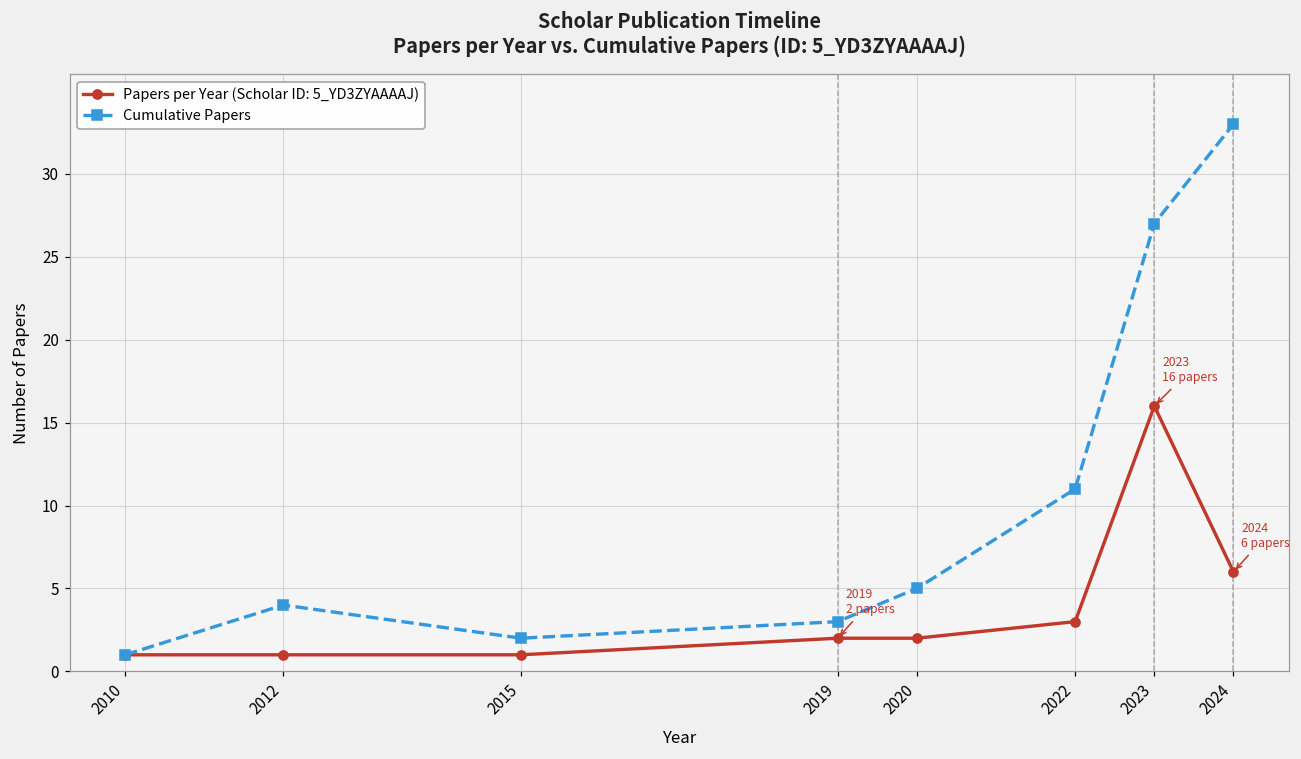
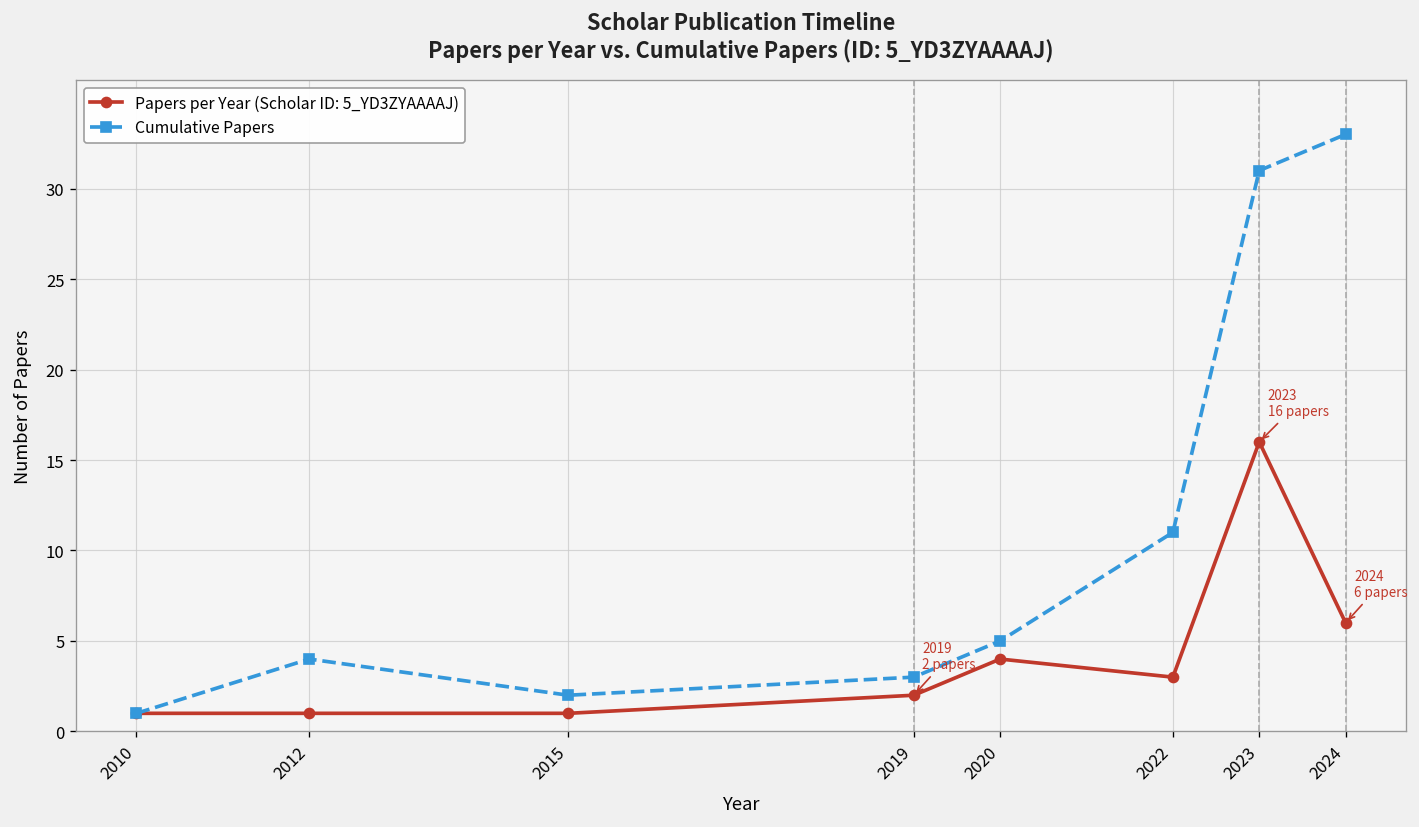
  {
    "Papers per Year (Scholar ID: 5_YD3ZYAAAAJ)": {
      "2012": 1,
      "2015": 1,
-     "2020": 2,
+     "2020": 4,
      "2022": 3
    },
    "Cumulative Papers": {
      "2012": 4,
      "2015": 2,
      "2020": 5,
      "2022": 11,
-     "2023": 27,
+     "2023": 31,
      "2024": 33
    }
  }
